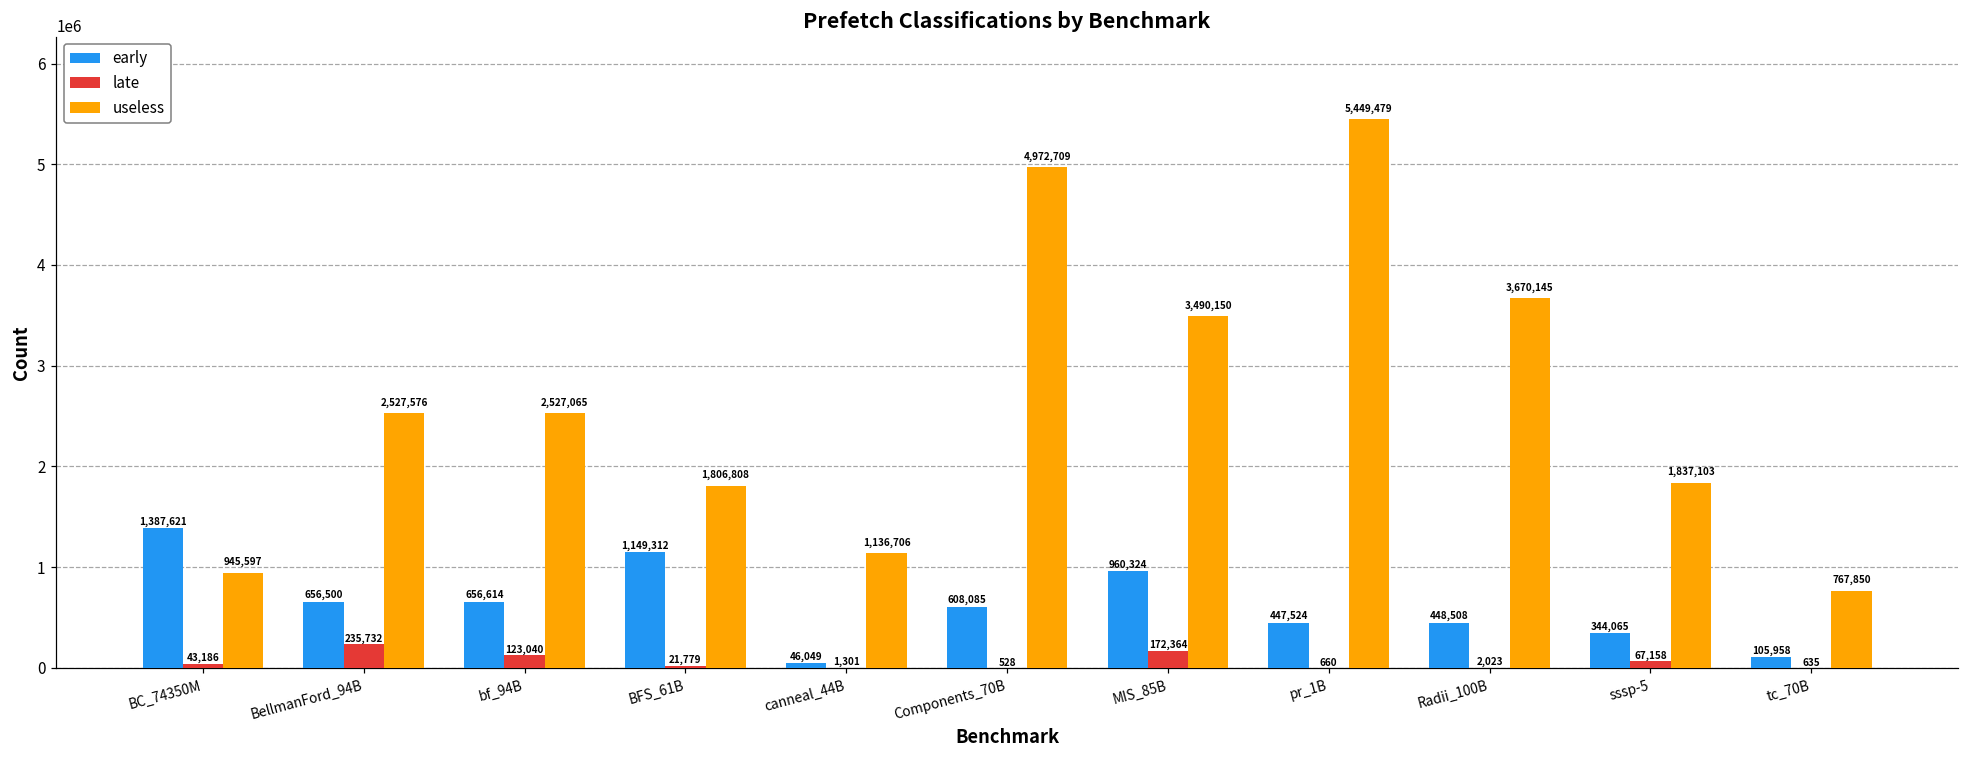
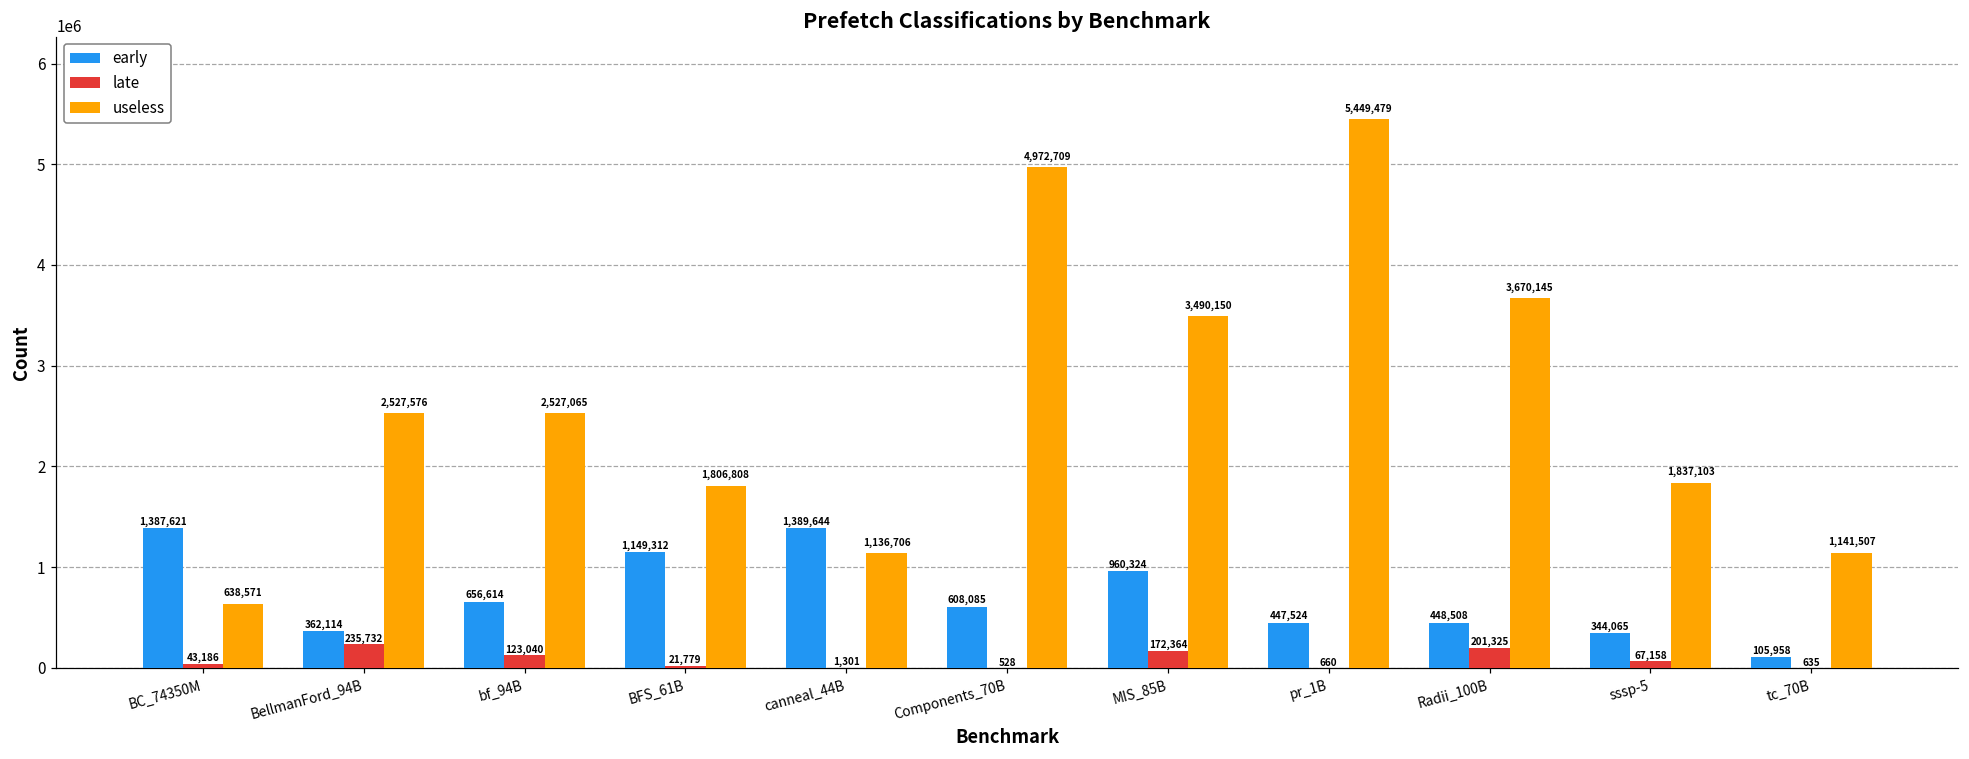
  {
    "early": {
      "BC_74350M": "1,387,621",
-     "BellmanFord_94B": "656,500",
+     "BellmanFord_94B": "362,114",
      "bf_94B": "656,614",
      "BFS_61B": "1,149,312",
-     "canneal_44B": "46,049",
+     "canneal_44B": "1,389,644",
      "Components_70B": "608,085",
      "MIS_85B": "960,324",
      "pr_1B": "447,524",
      "Radii_100B": "448,508",
      "sssp-5": "344,065",
      "tc_70B": "105,958"
    },
    "late": {
      "BC_74350M": "43,186",
      "BellmanFord_94B": "235,732",
      "bf_94B": "123,040",
      "BFS_61B": "21,779",
      "canneal_44B": "1,301",
      "Components_70B": "528",
      "MIS_85B": "172,364",
      "pr_1B": "660",
-     "Radii_100B": "2,023",
+     "Radii_100B": "201,325",
      "sssp-5": "67,158",
      "tc_70B": "635"
    },
    "useless": {
-     "BC_74350M": "945,597",
+     "BC_74350M": "638,571",
      "BellmanFord_94B": "2,527,576",
      "bf_94B": "2,527,065",
      "BFS_61B": "1,806,808",
      "canneal_44B": "1,136,706",
      "Components_70B": "4,972,709",
      "MIS_85B": "3,490,150",
      "pr_1B": "5,449,479",
      "Radii_100B": "3,670,145",
      "sssp-5": "1,837,103",
-     "tc_70B": "767,850"
+     "tc_70B": "1,141,507"
    }
  }
